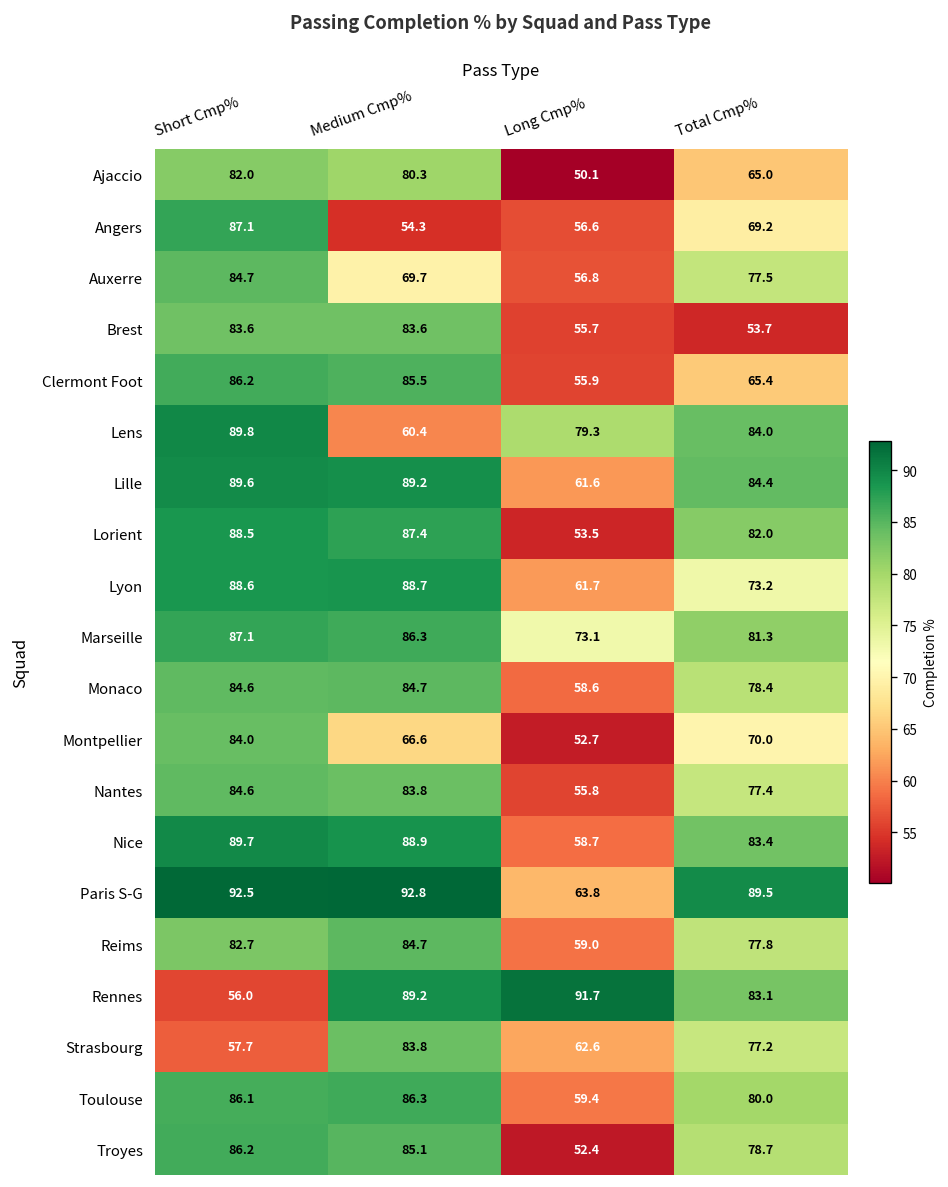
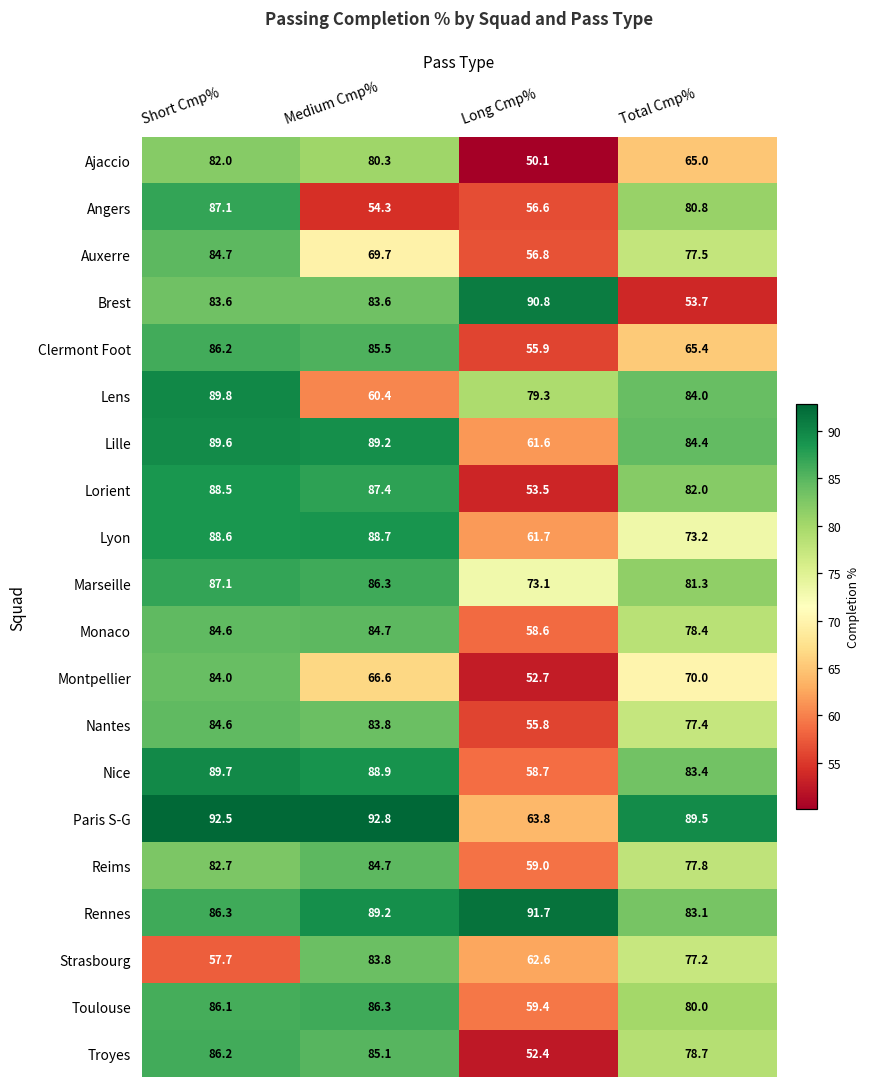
  {
    "Ajaccio": {
      "Short Cmp%": 82.0,
      "Medium Cmp%": 80.3,
      "Long Cmp%": 50.1,
      "Total Cmp%": 65.0
    },
    "Angers": {
      "Short Cmp%": 87.1,
      "Medium Cmp%": 54.3,
      "Long Cmp%": 56.6,
-     "Total Cmp%": 69.2
+     "Total Cmp%": 80.8
    },
    "Auxerre": {
      "Short Cmp%": 84.7,
      "Medium Cmp%": 69.7,
      "Long Cmp%": 56.8,
      "Total Cmp%": 77.5
    },
    "Brest": {
      "Short Cmp%": 83.6,
      "Medium Cmp%": 83.6,
-     "Long Cmp%": 55.7,
+     "Long Cmp%": 90.8,
      "Total Cmp%": 53.7
    },
    "Clermont Foot": {
      "Short Cmp%": 86.2,
      "Medium Cmp%": 85.5,
      "Long Cmp%": 55.9,
      "Total Cmp%": 65.4
    },
    "Lens": {
      "Short Cmp%": 89.8,
      "Medium Cmp%": 60.4,
      "Long Cmp%": 79.3,
      "Total Cmp%": 84.0
    },
    "Lille": {
      "Short Cmp%": 89.6,
      "Medium Cmp%": 89.2,
      "Long Cmp%": 61.6,
      "Total Cmp%": 84.4
    },
    "Lorient": {
      "Short Cmp%": 88.5,
      "Medium Cmp%": 87.4,
      "Long Cmp%": 53.5,
      "Total Cmp%": 82.0
    },
    "Lyon": {
      "Short Cmp%": 88.6,
      "Medium Cmp%": 88.7,
      "Long Cmp%": 61.7,
      "Total Cmp%": 73.2
    },
    "Marseille": {
      "Short Cmp%": 87.1,
      "Medium Cmp%": 86.3,
      "Long Cmp%": 73.1,
      "Total Cmp%": 81.3
    },
    "Monaco": {
      "Short Cmp%": 84.6,
      "Medium Cmp%": 84.7,
      "Long Cmp%": 58.6,
      "Total Cmp%": 78.4
    },
    "Montpellier": {
      "Short Cmp%": 84.0,
      "Medium Cmp%": 66.6,
      "Long Cmp%": 52.7,
      "Total Cmp%": 70.0
    },
    "Nantes": {
      "Short Cmp%": 84.6,
      "Medium Cmp%": 83.8,
      "Long Cmp%": 55.8,
      "Total Cmp%": 77.4
    },
    "Nice": {
      "Short Cmp%": 89.7,
      "Medium Cmp%": 88.9,
      "Long Cmp%": 58.7,
      "Total Cmp%": 83.4
    },
    "Paris S-G": {
      "Short Cmp%": 92.5,
      "Medium Cmp%": 92.8,
      "Long Cmp%": 63.8,
      "Total Cmp%": 89.5
    },
    "Reims": {
      "Short Cmp%": 82.7,
      "Medium Cmp%": 84.7,
      "Long Cmp%": 59.0,
      "Total Cmp%": 77.8
    },
    "Rennes": {
-     "Short Cmp%": 56.0,
+     "Short Cmp%": 86.3,
      "Medium Cmp%": 89.2,
      "Long Cmp%": 91.7,
      "Total Cmp%": 83.1
    },
    "Strasbourg": {
      "Short Cmp%": 57.7,
      "Medium Cmp%": 83.8,
      "Long Cmp%": 62.6,
      "Total Cmp%": 77.2
    },
    "Toulouse": {
      "Short Cmp%": 86.1,
      "Medium Cmp%": 86.3,
      "Long Cmp%": 59.4,
      "Total Cmp%": 80.0
    },
    "Troyes": {
      "Short Cmp%": 86.2,
      "Medium Cmp%": 85.1,
      "Long Cmp%": 52.4,
      "Total Cmp%": 78.7
    }
  }
